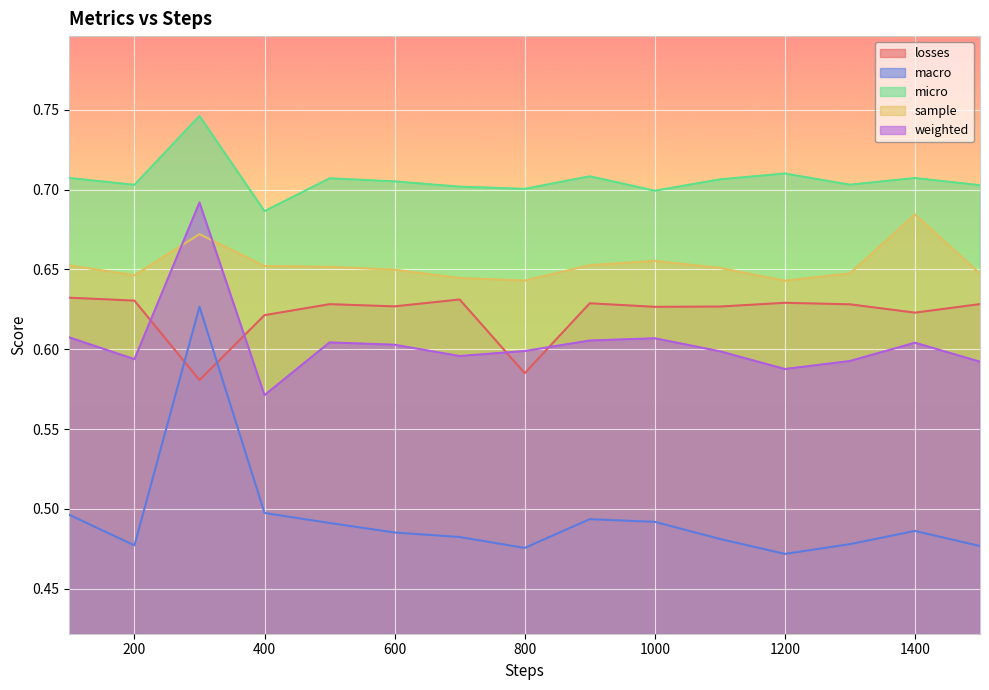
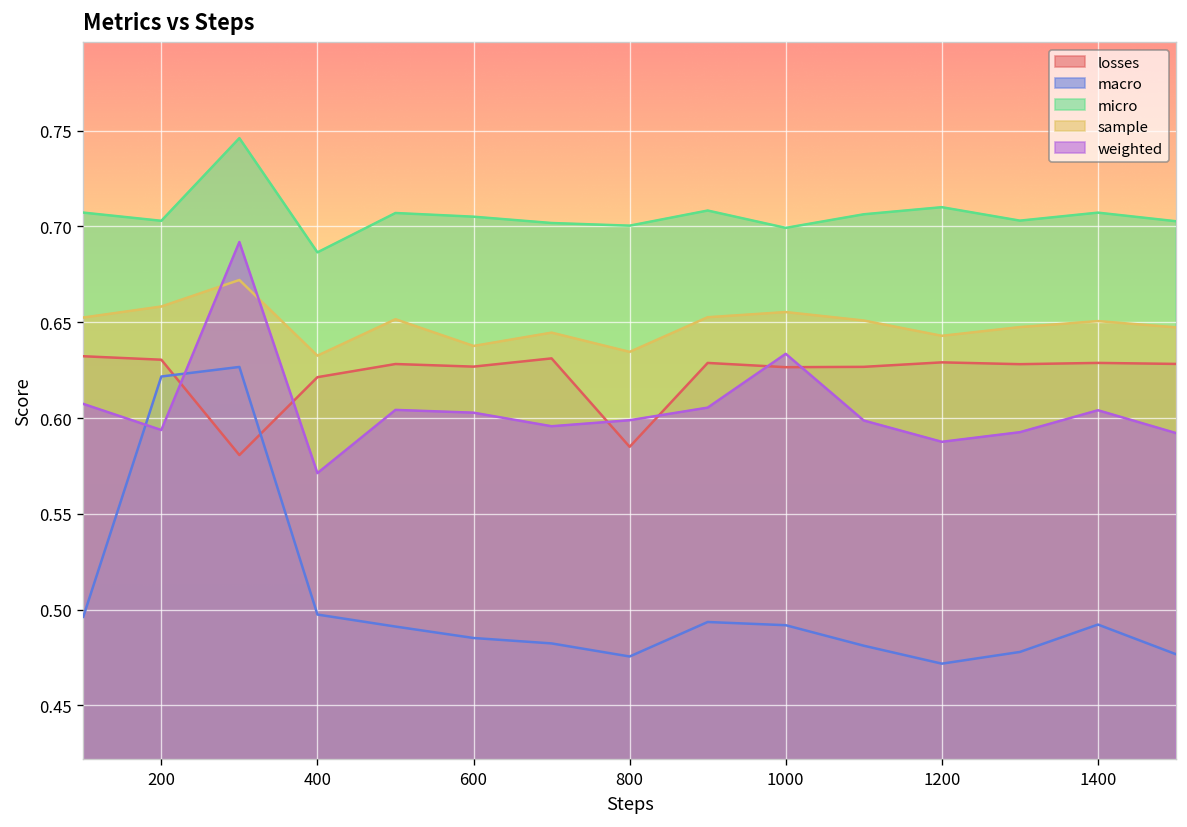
  {
    "losses": {
      "200": 0.630,
      "400": 0.621,
      "600": 0.627,
      "800": 0.585,
      "1000": 0.627,
      "1200": 0.629,
-     "1400": 0.623
+     "1400": 0.629
    },
    "macro": {
-     "200": 0.477,
+     "200": 0.622,
      "400": 0.497,
      "600": 0.485,
      "800": 0.476,
      "1000": 0.492,
      "1200": 0.472,
-     "1400": 0.486
+     "1400": 0.492
    },
    "micro": {
      "200": 0.703,
      "400": 0.686,
      "600": 0.705,
      "800": 0.700,
      "1000": 0.699,
      "1200": 0.710,
      "1400": 0.707
    },
    "sample": {
-     "200": 0.646,
-     "400": 0.652,
-     "600": 0.650,
-     "800": 0.643,
+     "200": 0.658,
+     "400": 0.633,
+     "600": 0.638,
+     "800": 0.635,
      "1000": 0.655,
      "1200": 0.643,
-     "1400": 0.684
+     "1400": 0.651
    },
    "weighted": {
      "200": 0.594,
      "400": 0.571,
      "600": 0.603,
      "800": 0.599,
-     "1000": 0.607,
+     "1000": 0.634,
      "1200": 0.588,
      "1400": 0.604
    }
  }
